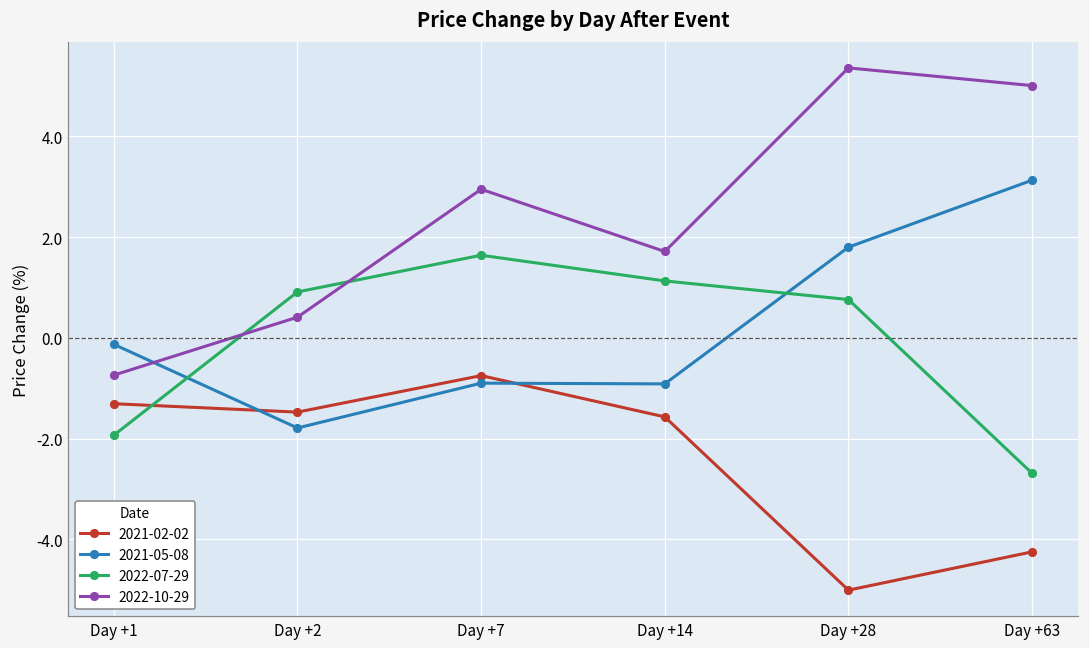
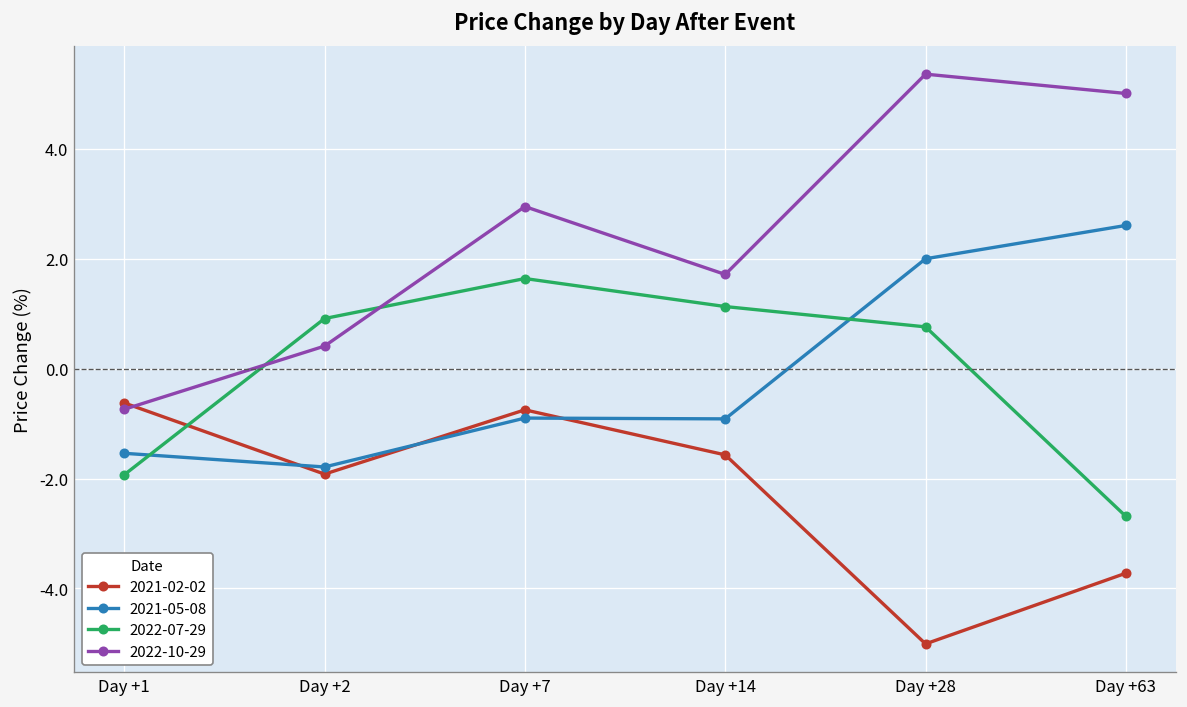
  {
    "2021-02-02": {
-     "Day +1": -1.3,
-     "Day +2": -1.5,
+     "Day +1": -0.6,
+     "Day +2": -1.9,
      "Day +7": -0.7,
      "Day +14": -1.6,
      "Day +28": -5.0,
-     "Day +63": -4.2
+     "Day +63": -3.7
    },
    "2021-05-08": {
-     "Day +1": -0.1,
+     "Day +1": -1.5,
      "Day +2": -1.8,
      "Day +7": -0.9,
      "Day +14": -0.9,
-     "Day +28": 1.8,
-     "Day +63": 3.1
+     "Day +28": 2.0,
+     "Day +63": 2.6
    },
    "2022-07-29": {
      "Day +1": -1.9,
      "Day +2": 0.9,
      "Day +7": 1.6,
      "Day +14": 1.1,
      "Day +28": 0.8,
      "Day +63": -2.7
    },
    "2022-10-29": {
      "Day +1": -0.7,
      "Day +2": 0.4,
      "Day +7": 3.0,
      "Day +14": 1.7,
      "Day +28": 5.4,
      "Day +63": 5.0
    }
  }
